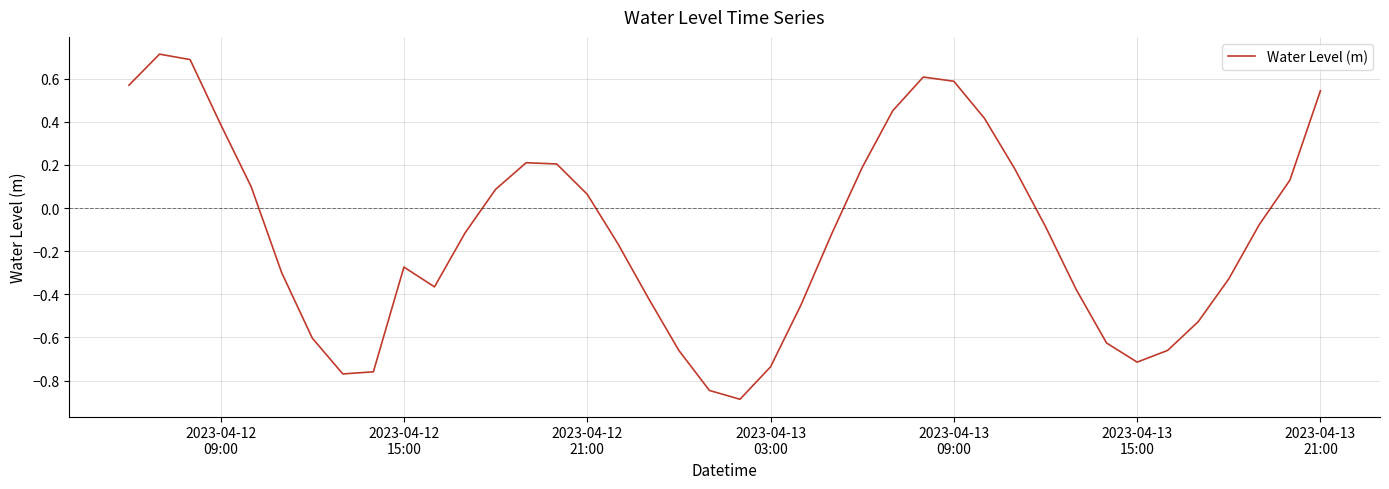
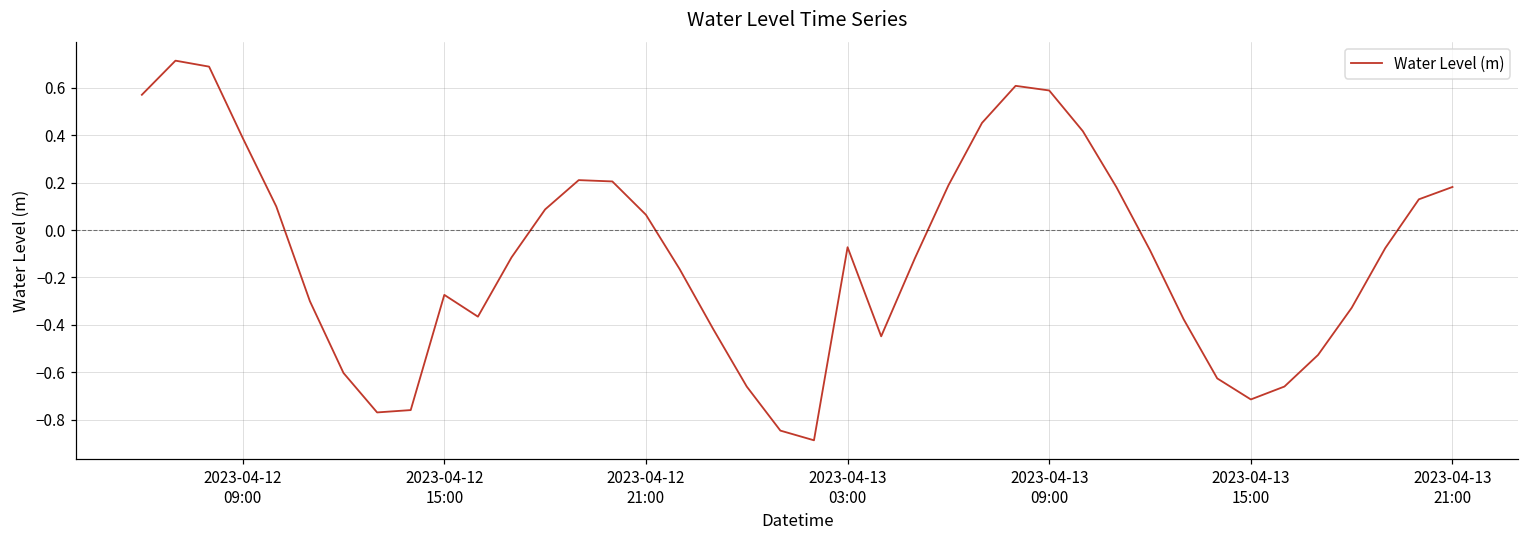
  {
    "2023-04-12 09:00": 0.39,
    "2023-04-12 15:00": -0.27,
    "2023-04-12 21:00": 0.06,
-   "2023-04-13 03:00": -0.74,
+   "2023-04-13 03:00": -0.07,
    "2023-04-13 09:00": 0.59,
    "2023-04-13 15:00": -0.71,
-   "2023-04-13 21:00": 0.54
+   "2023-04-13 21:00": 0.18
  }
